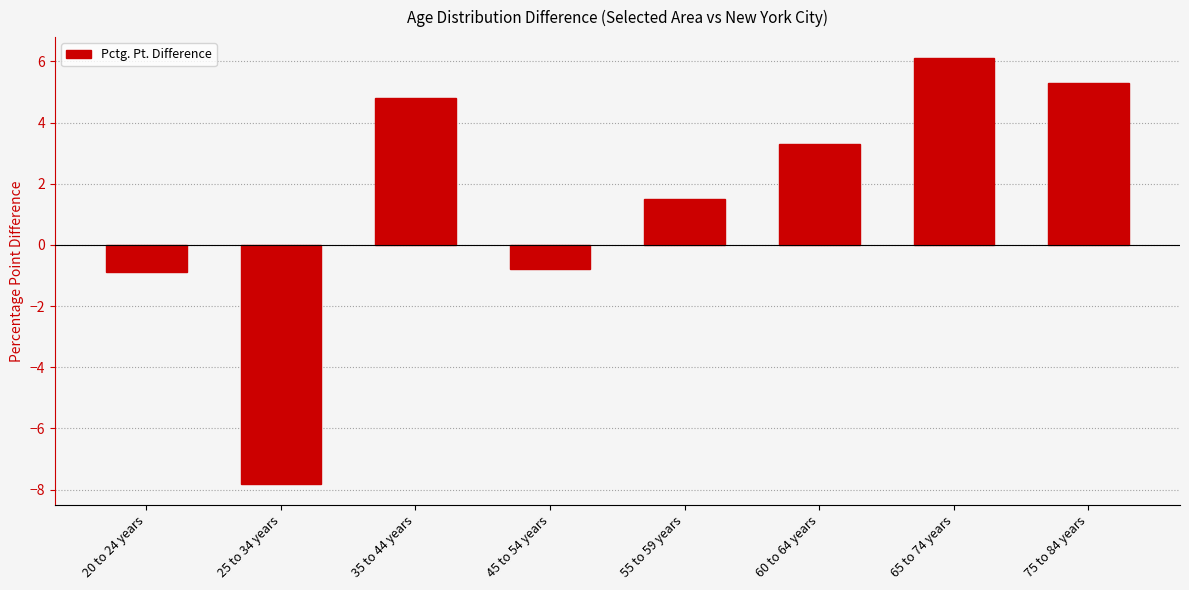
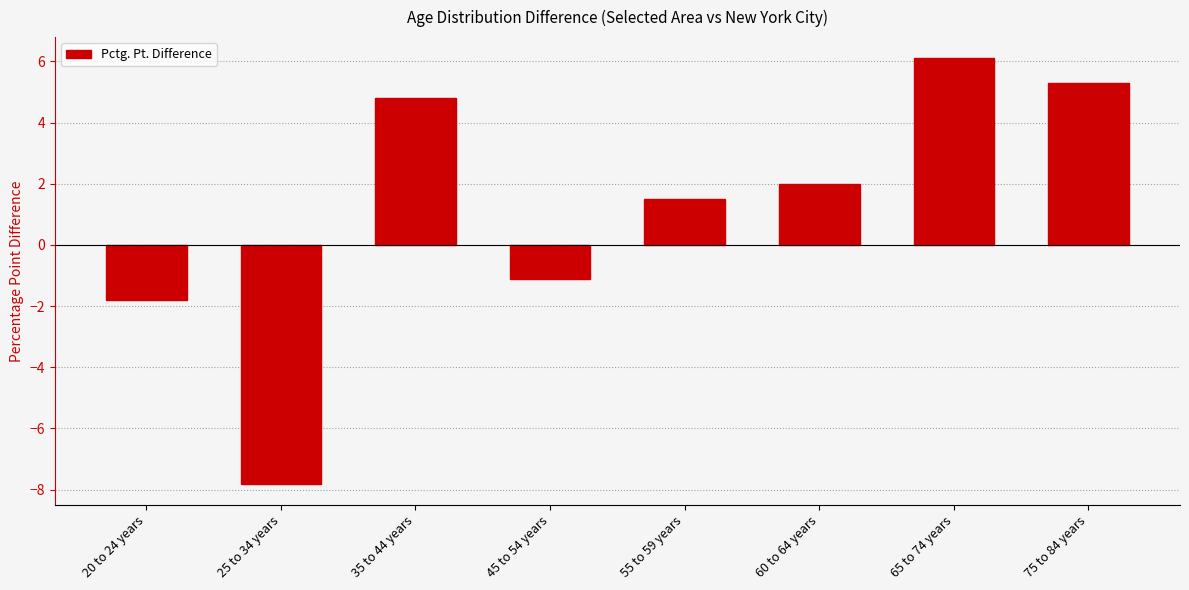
  {
-   "20 to 24 years": -0.9,
+   "20 to 24 years": -1.8,
    "25 to 34 years": -7.8,
    "35 to 44 years": 4.8,
-   "45 to 54 years": -0.8,
+   "45 to 54 years": -1.1,
    "55 to 59 years": 1.5,
-   "60 to 64 years": 3.3,
+   "60 to 64 years": 2.0,
    "65 to 74 years": 6.1,
    "75 to 84 years": 5.3
  }
